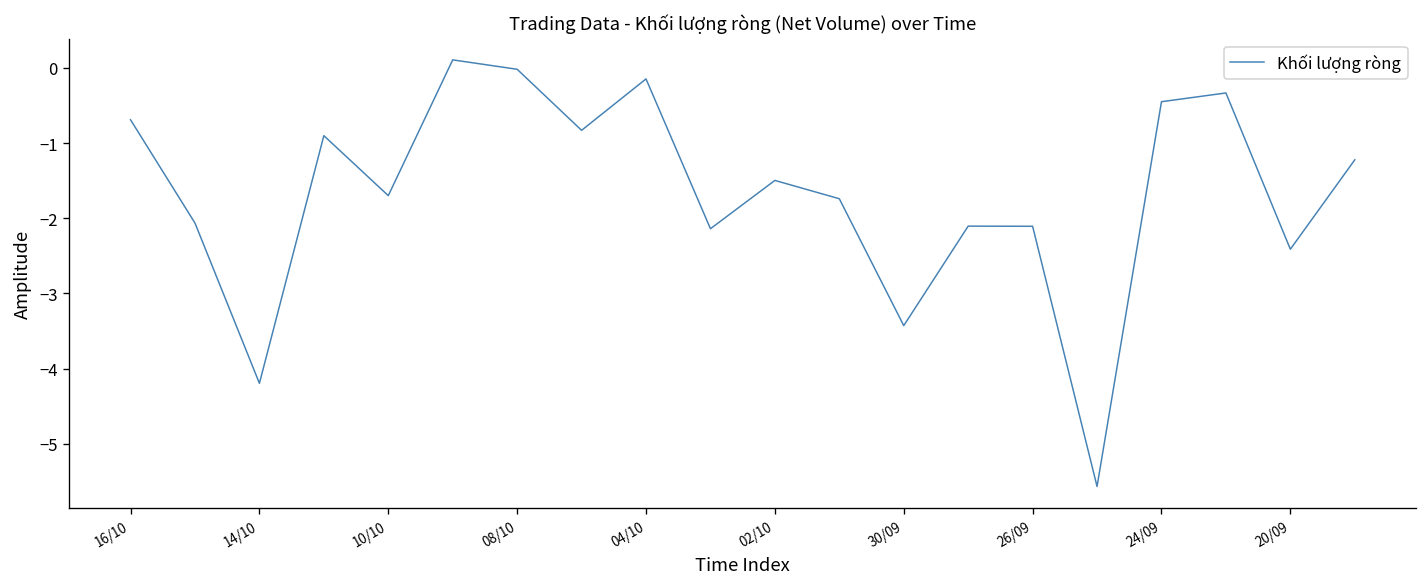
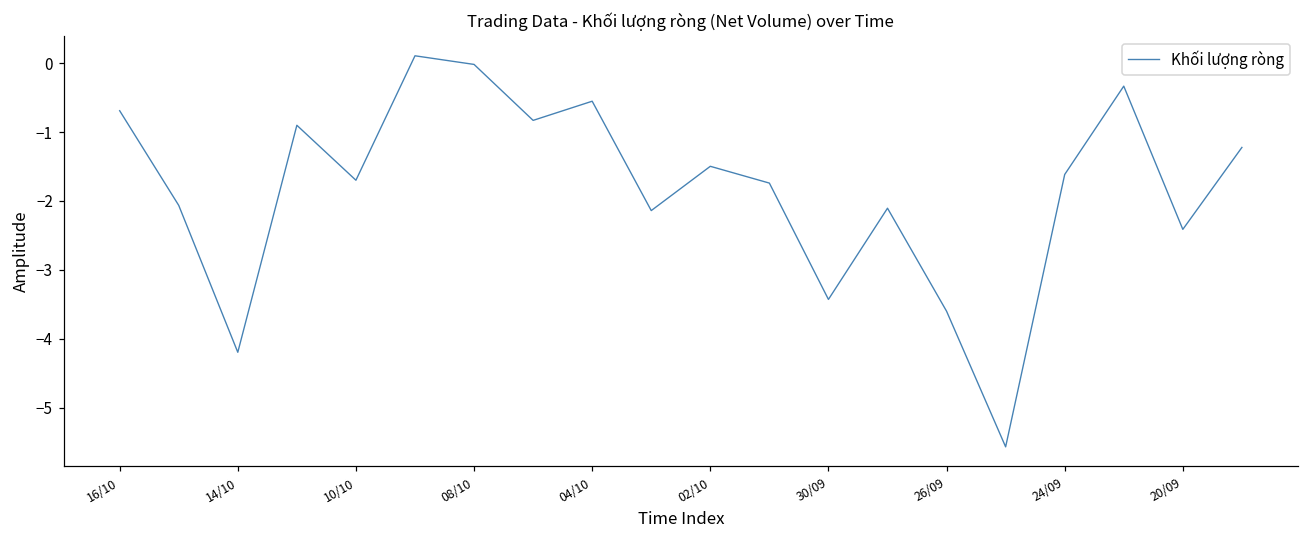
  {
    "16/10": -0.7,
    "14/10": -4.2,
    "10/10": -1.7,
    "08/10": 0.0,
-   "04/10": -0.1,
+   "04/10": -0.6,
    "02/10": -1.5,
    "30/09": -3.4,
-   "26/09": -2.1,
-   "24/09": -0.5,
+   "26/09": -3.6,
+   "24/09": -1.6,
    "20/09": -2.4
  }
